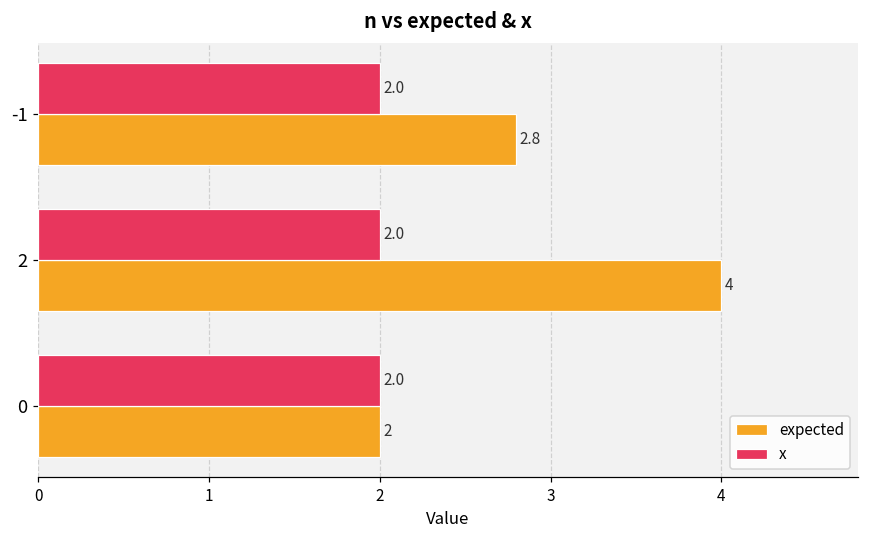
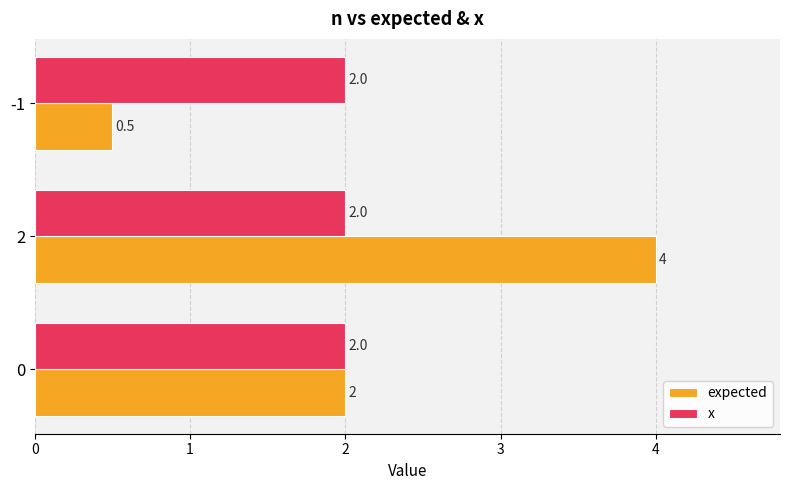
  {
    "expected": {
-     "-1": 2.8,
+     "-1": 0.5,
      "2": 4,
      "0": 2
    },
    "x": {
      "-1": 2.0,
      "2": 2.0,
      "0": 2.0
    }
  }
